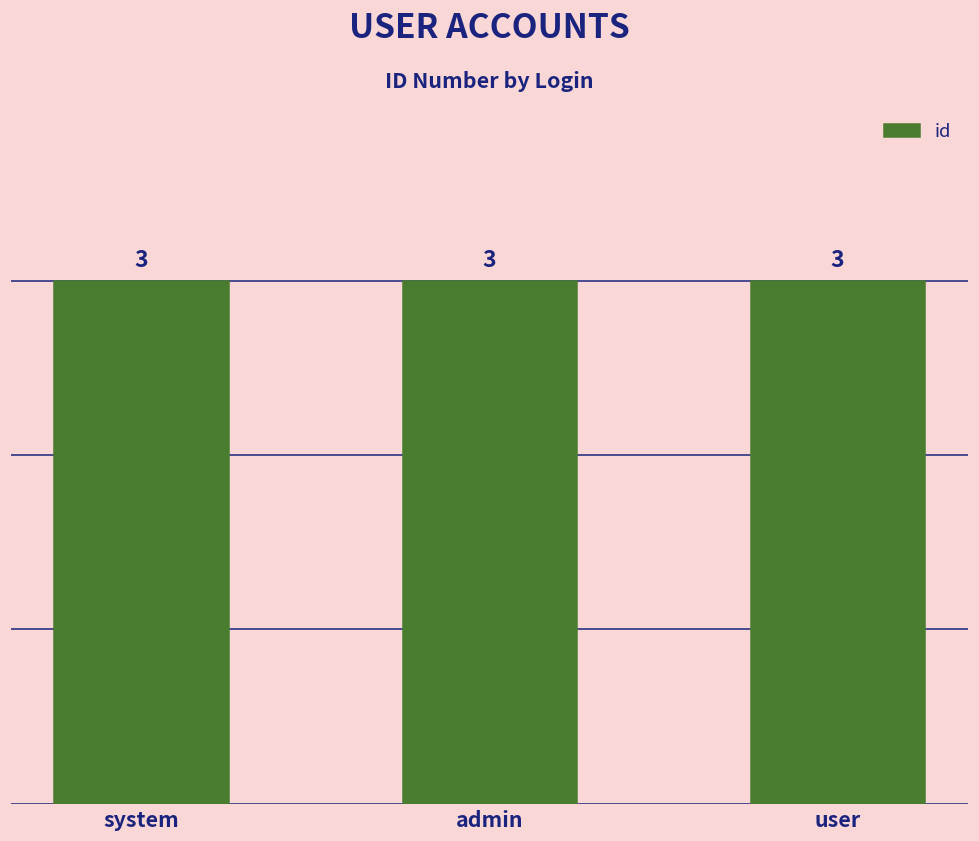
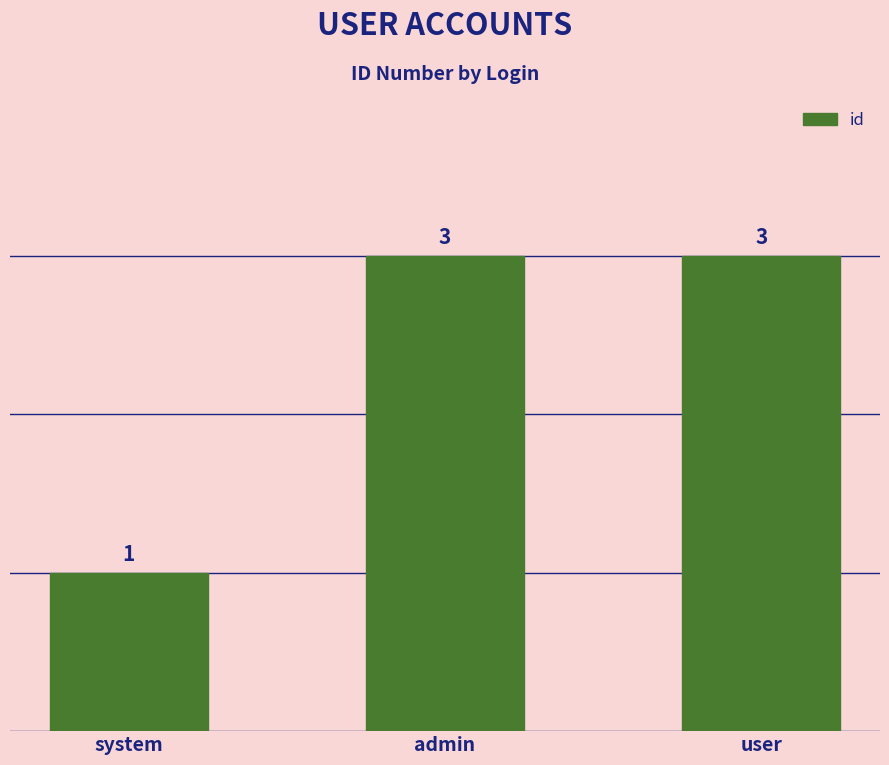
  {
-   "system": 3,
+   "system": 1,
    "admin": 3,
    "user": 3
  }
